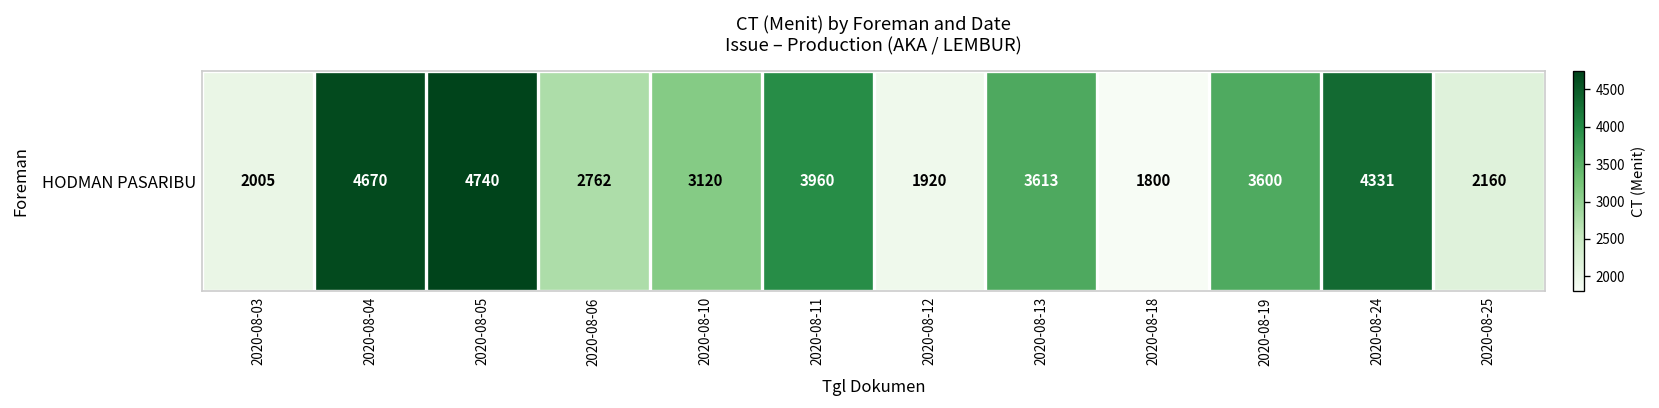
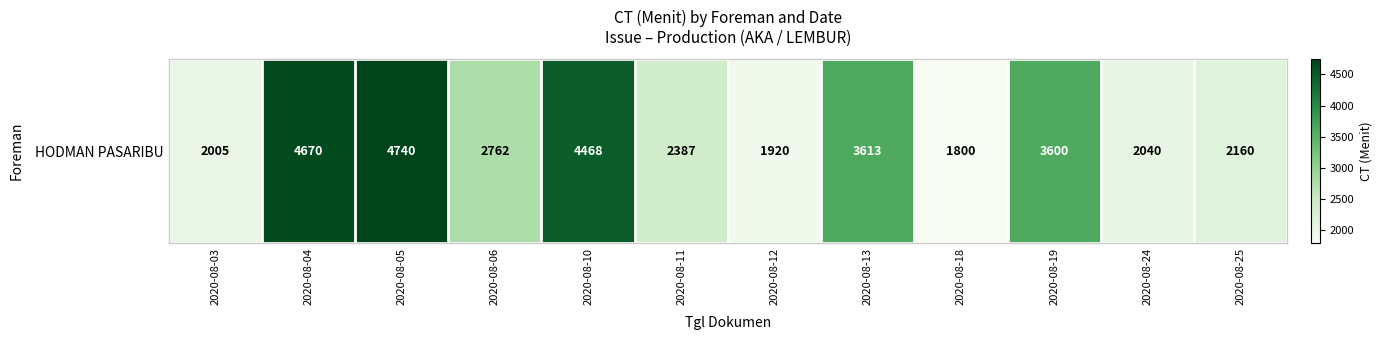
  {
    "HODMAN PASARIBU": {
      "2020-08-03": 2005,
      "2020-08-04": 4670,
      "2020-08-05": 4740,
      "2020-08-06": 2762,
-     "2020-08-10": 3120,
-     "2020-08-11": 3960,
+     "2020-08-10": 4468,
+     "2020-08-11": 2387,
      "2020-08-12": 1920,
      "2020-08-13": 3613,
      "2020-08-18": 1800,
      "2020-08-19": 3600,
-     "2020-08-24": 4331,
+     "2020-08-24": 2040,
      "2020-08-25": 2160
    }
  }
